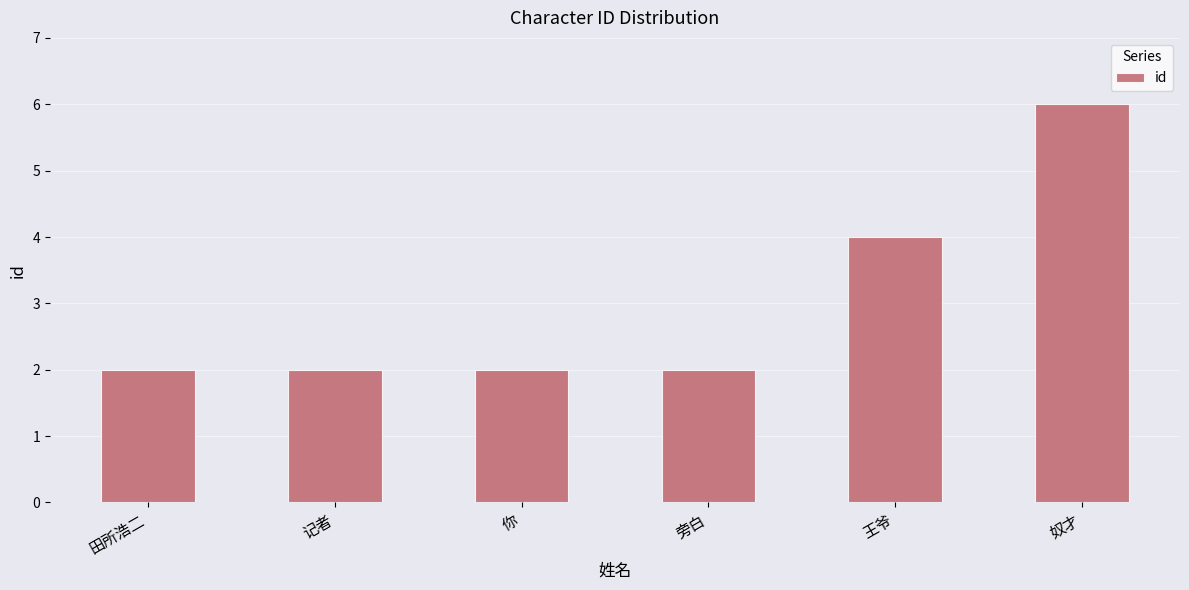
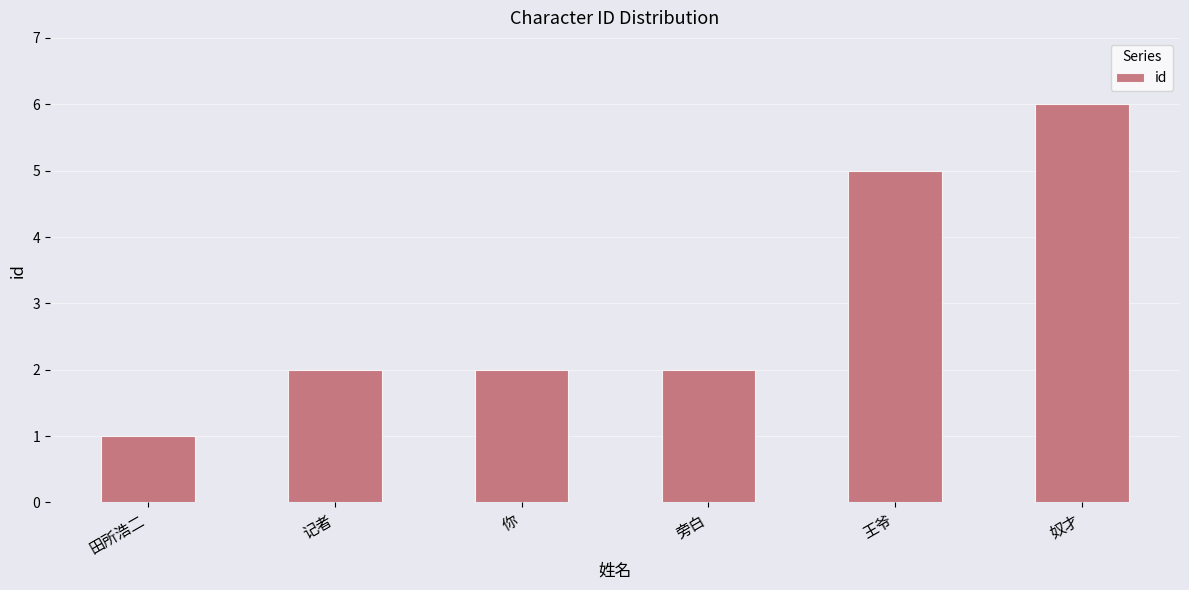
  {
-   "田所浩二": 2,
+   "田所浩二": 1,
    "记者": 2,
    "你": 2,
    "旁白": 2,
-   "王爷": 4,
+   "王爷": 5,
    "奴才": 6
  }
